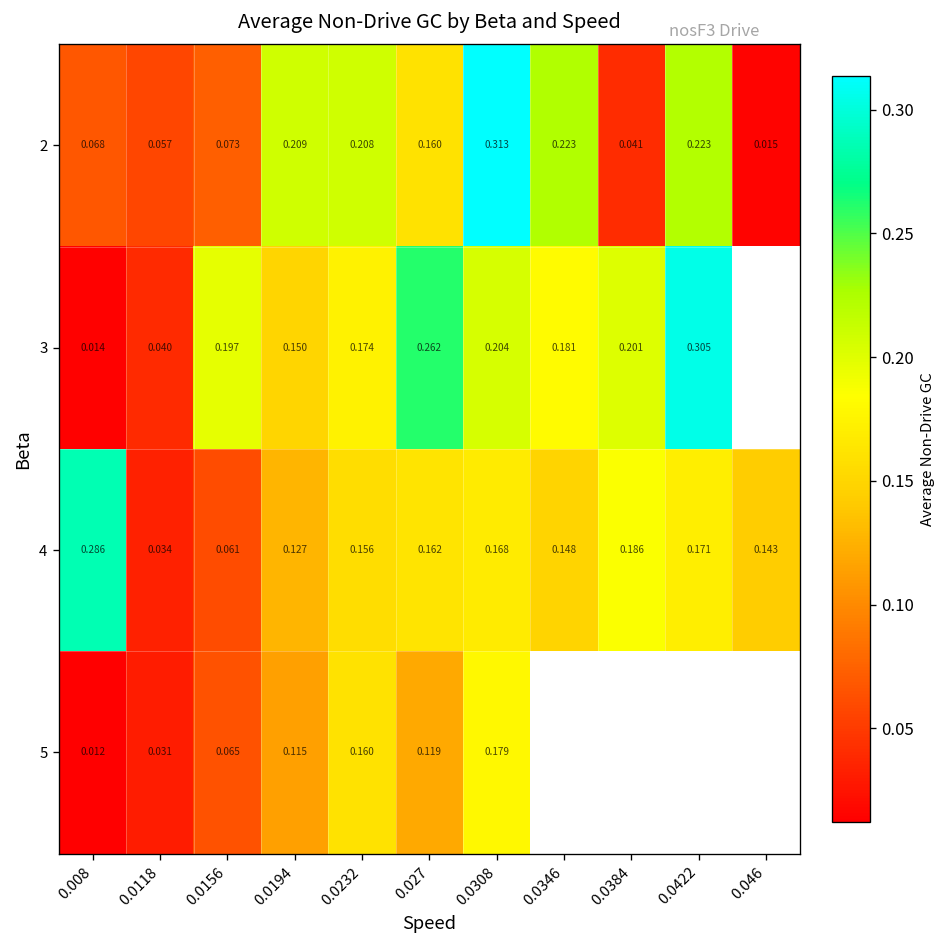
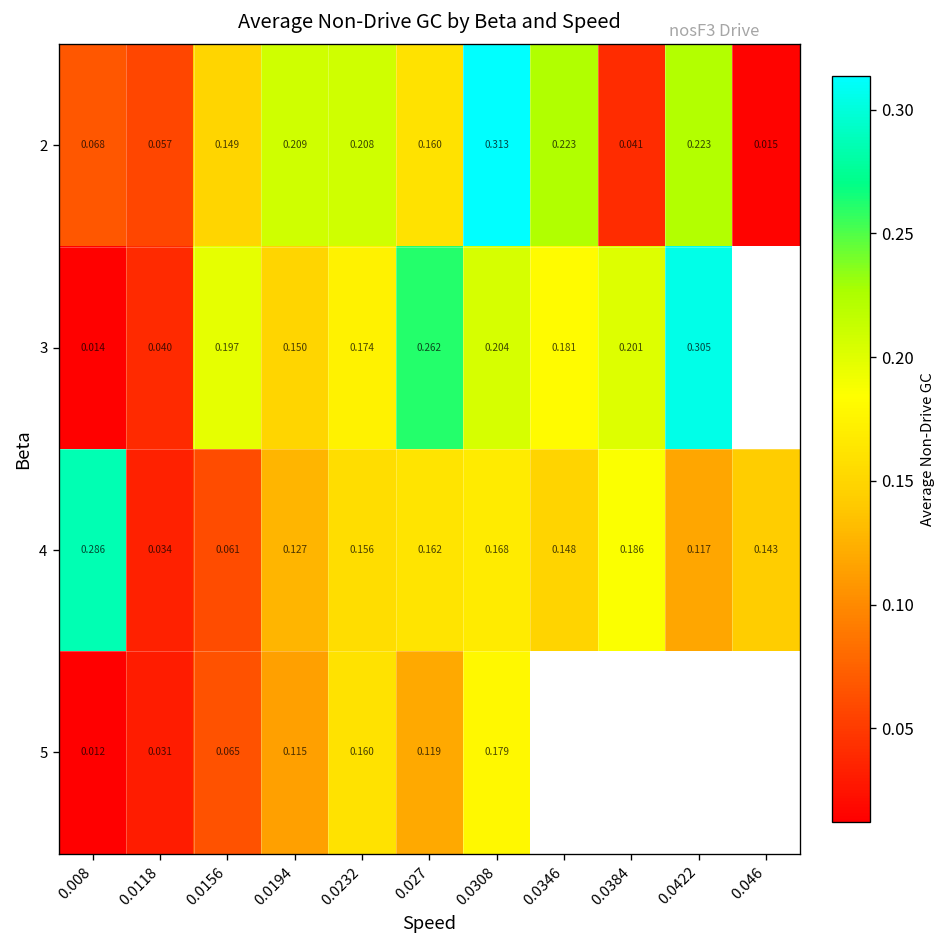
  {
    "2": {
      "0.008": 0.068,
      "0.0118": 0.057,
-     "0.0156": 0.073,
+     "0.0156": 0.149,
      "0.0194": 0.209,
      "0.0232": 0.208,
      "0.027": 0.160,
      "0.0308": 0.313,
      "0.0346": 0.223,
      "0.0384": 0.041,
      "0.0422": 0.223,
      "0.046": 0.015
    },
    "3": {
      "0.008": 0.014,
      "0.0118": 0.040,
      "0.0156": 0.197,
      "0.0194": 0.150,
      "0.0232": 0.174,
      "0.027": 0.262,
      "0.0308": 0.204,
      "0.0346": 0.181,
      "0.0384": 0.201,
      "0.0422": 0.305
    },
    "4": {
      "0.008": 0.286,
      "0.0118": 0.034,
      "0.0156": 0.061,
      "0.0194": 0.127,
      "0.0232": 0.156,
      "0.027": 0.162,
      "0.0308": 0.168,
      "0.0346": 0.148,
      "0.0384": 0.186,
-     "0.0422": 0.171,
+     "0.0422": 0.117,
      "0.046": 0.143
    },
    "5": {
      "0.008": 0.012,
      "0.0118": 0.031,
      "0.0156": 0.065,
      "0.0194": 0.115,
      "0.0232": 0.160,
      "0.027": 0.119,
      "0.0308": 0.179
    }
  }
